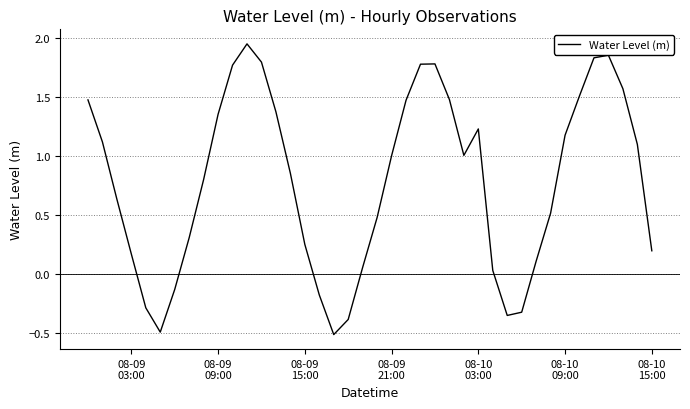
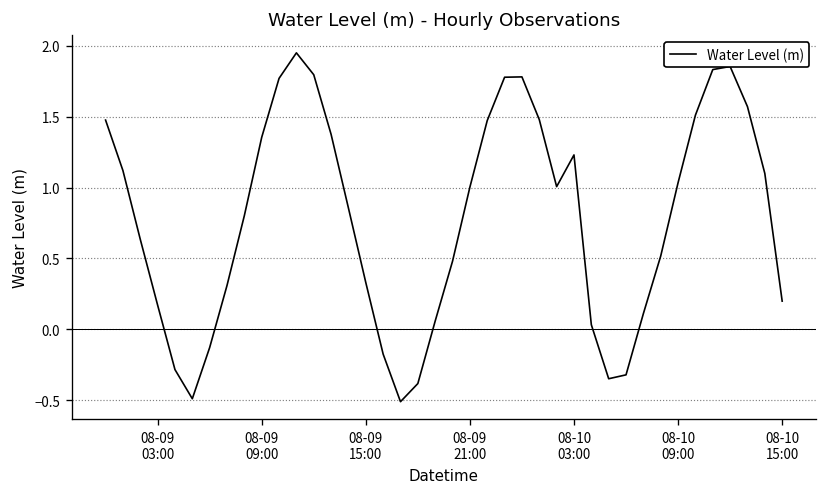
  {
    "08-09 03:00": 0.17,
    "08-09 09:00": 1.35,
-   "08-09 15:00": 0.25,
+   "08-09 15:00": 0.33,
    "08-09 21:00": 1.00,
    "08-10 03:00": 1.23,
-   "08-10 09:00": 1.18,
+   "08-10 09:00": 1.03,
    "08-10 15:00": 0.20
  }
